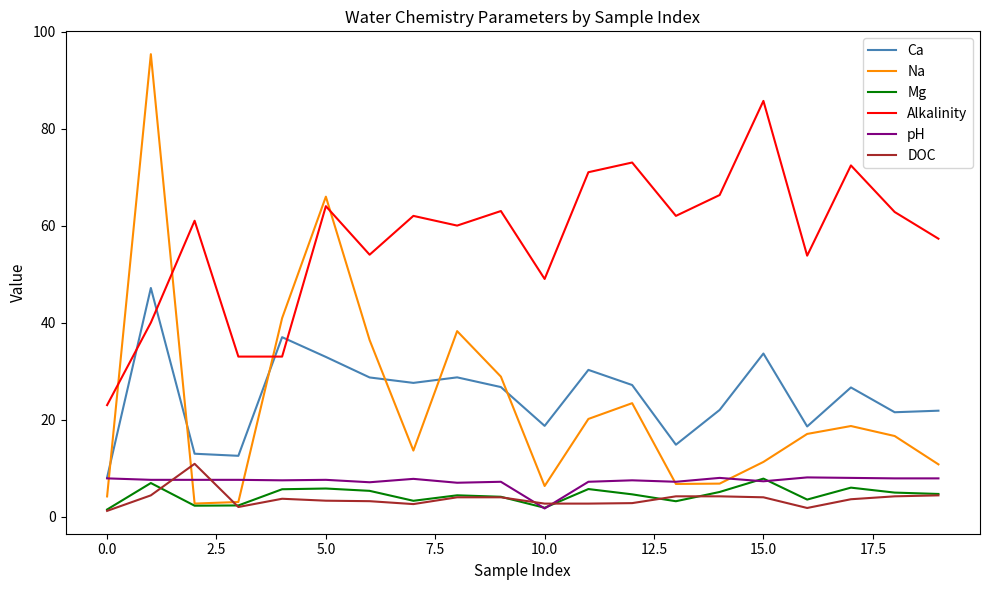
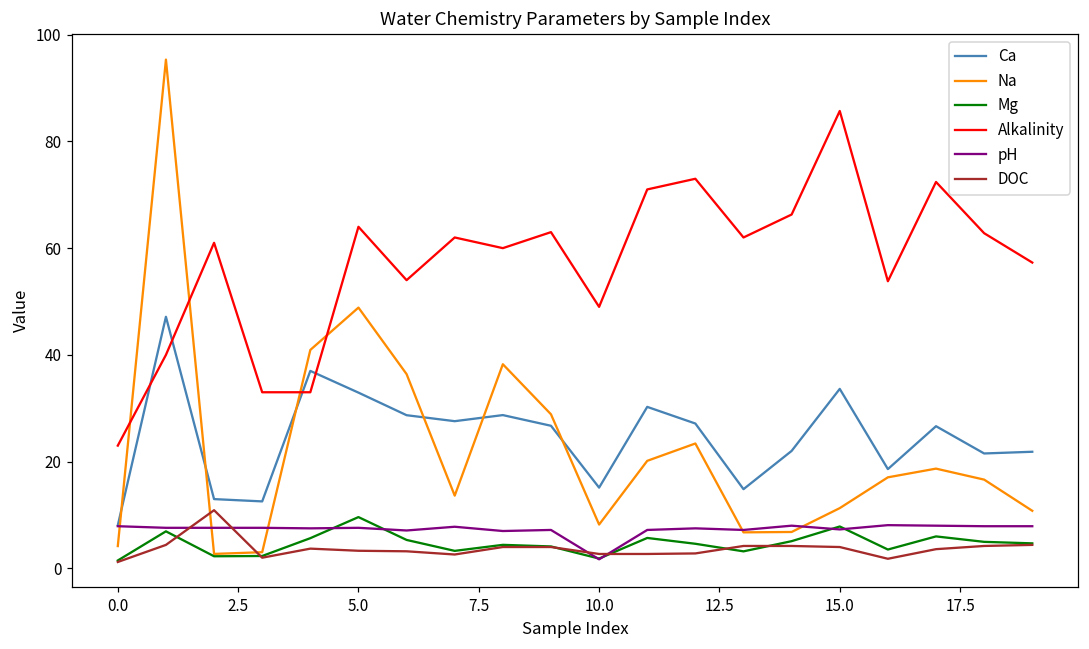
  {
    "Ca": {
      "5.0": 33,
-     "10.0": 19,
+     "10.0": 15,
      "15.0": 34
    },
    "Na": {
      "0.0": 4,
-     "5.0": 66,
-     "10.0": 6,
+     "5.0": 49,
+     "10.0": 8,
      "15.0": 11
    },
    "Mg": {
-     "5.0": 6,
+     "5.0": 10,
      "15.0": 8
    },
    "Alkalinity": {
      "0.0": 23,
      "5.0": 64,
      "10.0": 49,
      "15.0": 86
    },
    "pH": {
      "5.0": 8,
      "15.0": 7
    },
    "DOC": {
      "5.0": 3,
      "10.0": 3,
      "15.0": 4
    }
  }
